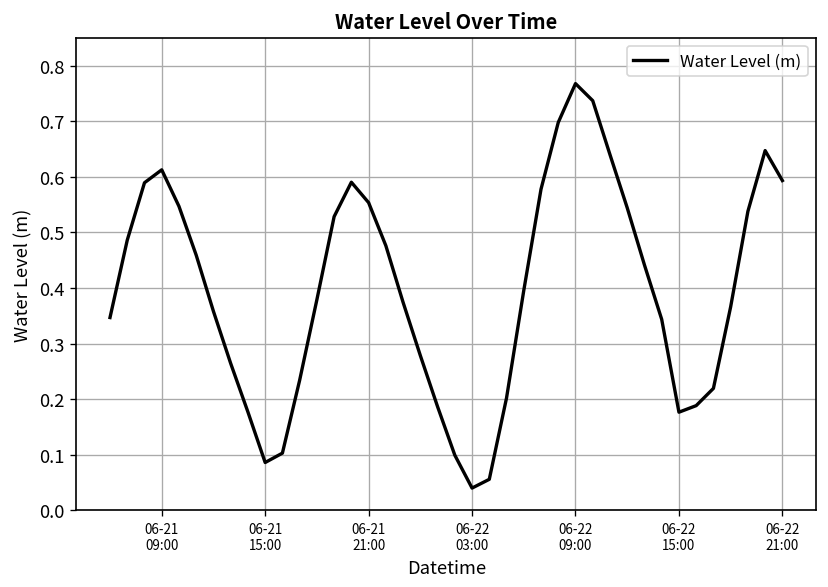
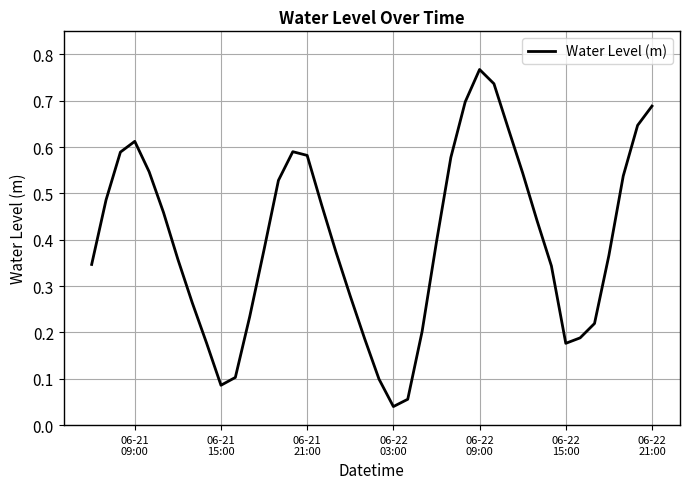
  {
    "06-21 09:00": 0.61,
    "06-21 15:00": 0.09,
-   "06-21 21:00": 0.55,
+   "06-21 21:00": 0.58,
    "06-22 03:00": 0.04,
    "06-22 09:00": 0.77,
    "06-22 15:00": 0.18,
-   "06-22 21:00": 0.59
+   "06-22 21:00": 0.69
  }
